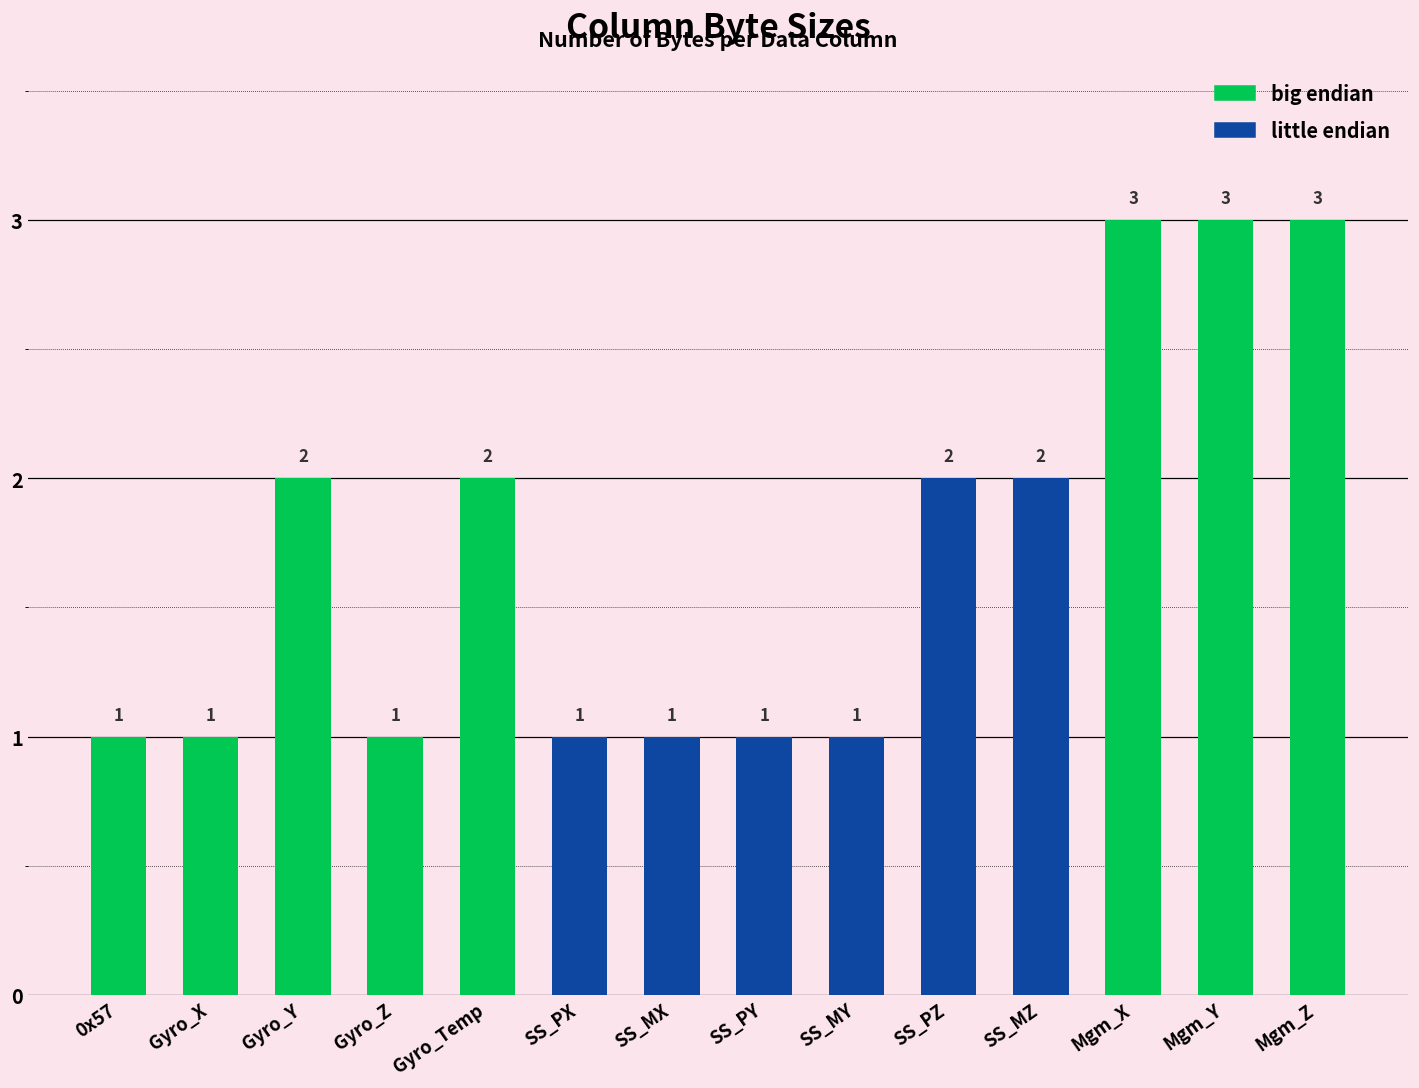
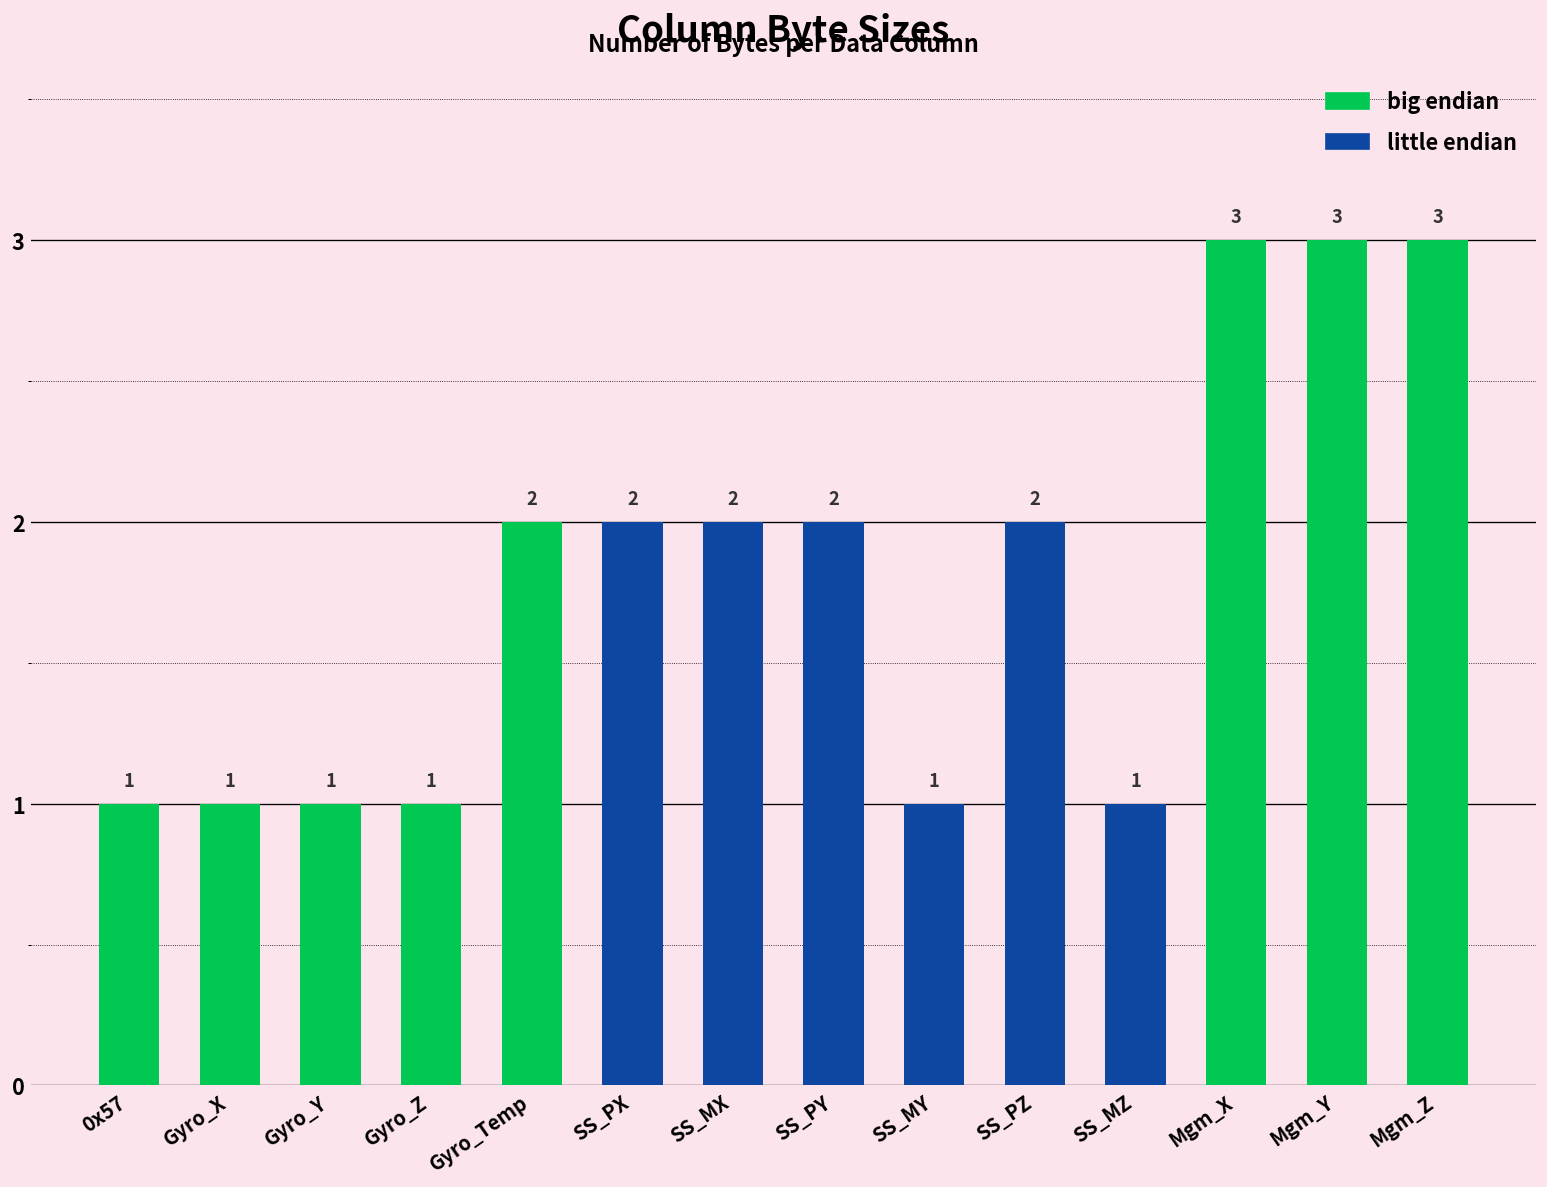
  {
    "0x57": 1,
    "Gyro_X": 1,
-   "Gyro_Y": 2,
+   "Gyro_Y": 1,
    "Gyro_Z": 1,
    "Gyro_Temp": 2,
-   "SS_PX": 1,
-   "SS_MX": 1,
-   "SS_PY": 1,
+   "SS_PX": 2,
+   "SS_MX": 2,
+   "SS_PY": 2,
    "SS_MY": 1,
    "SS_PZ": 2,
-   "SS_MZ": 2,
+   "SS_MZ": 1,
    "Mgm_X": 3,
    "Mgm_Y": 3,
    "Mgm_Z": 3
  }
